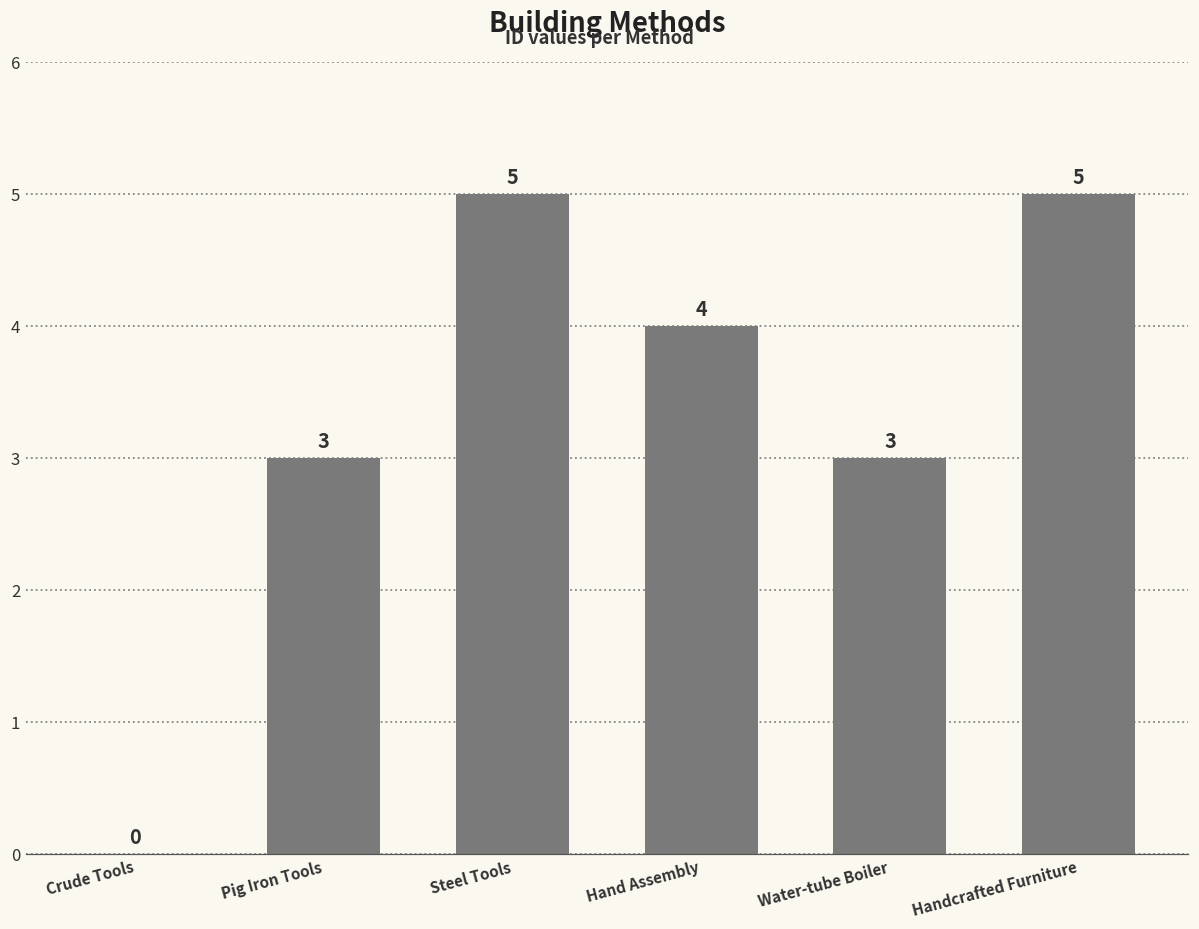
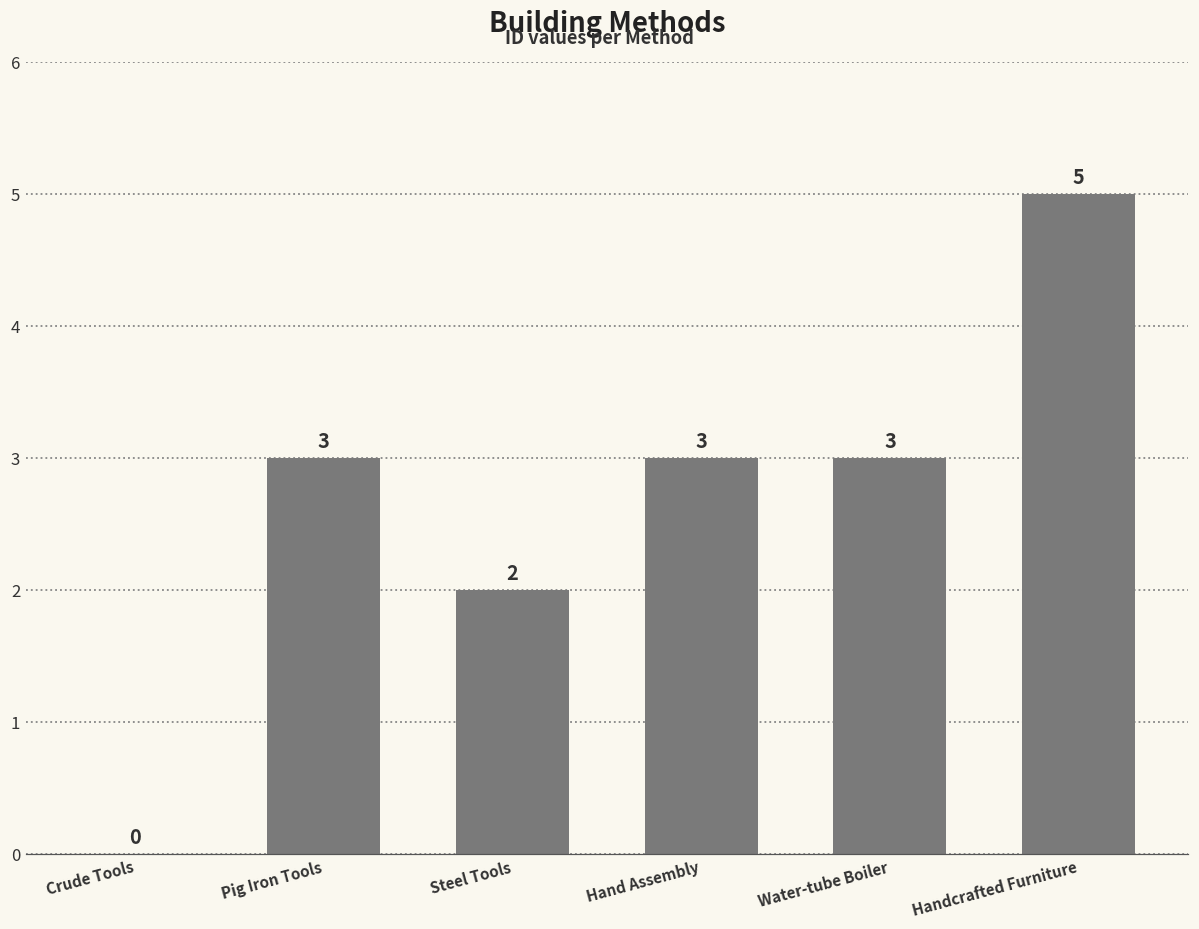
  {
    "Crude Tools": 0,
    "Pig Iron Tools": 3,
-   "Steel Tools": 5,
-   "Hand Assembly": 4,
+   "Steel Tools": 2,
+   "Hand Assembly": 3,
    "Water-tube Boiler": 3,
    "Handcrafted Furniture": 5
  }
